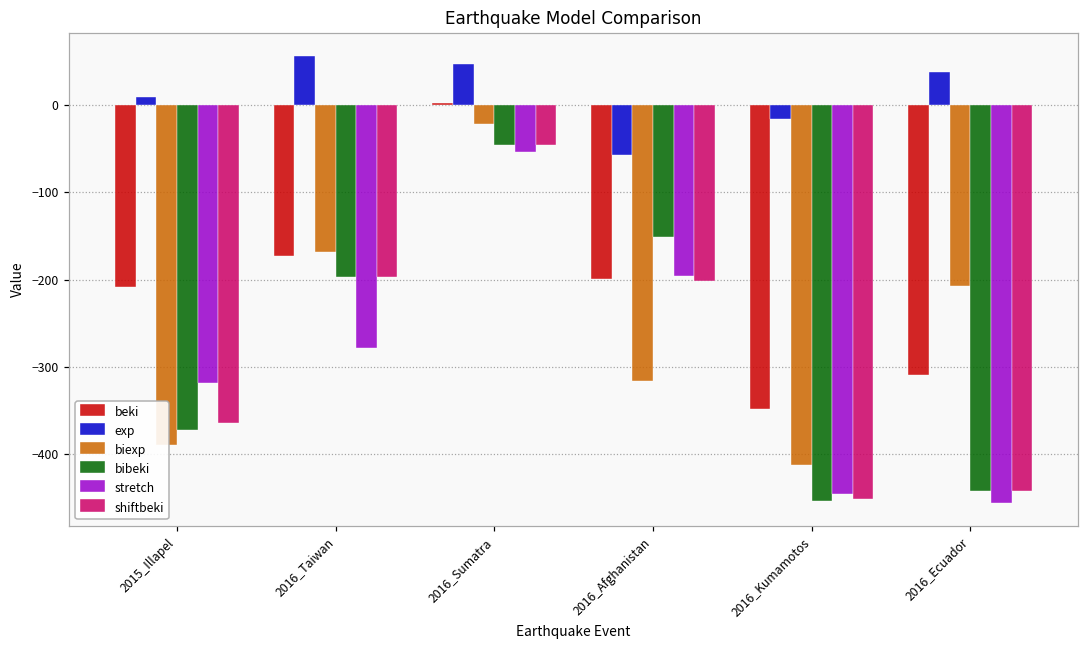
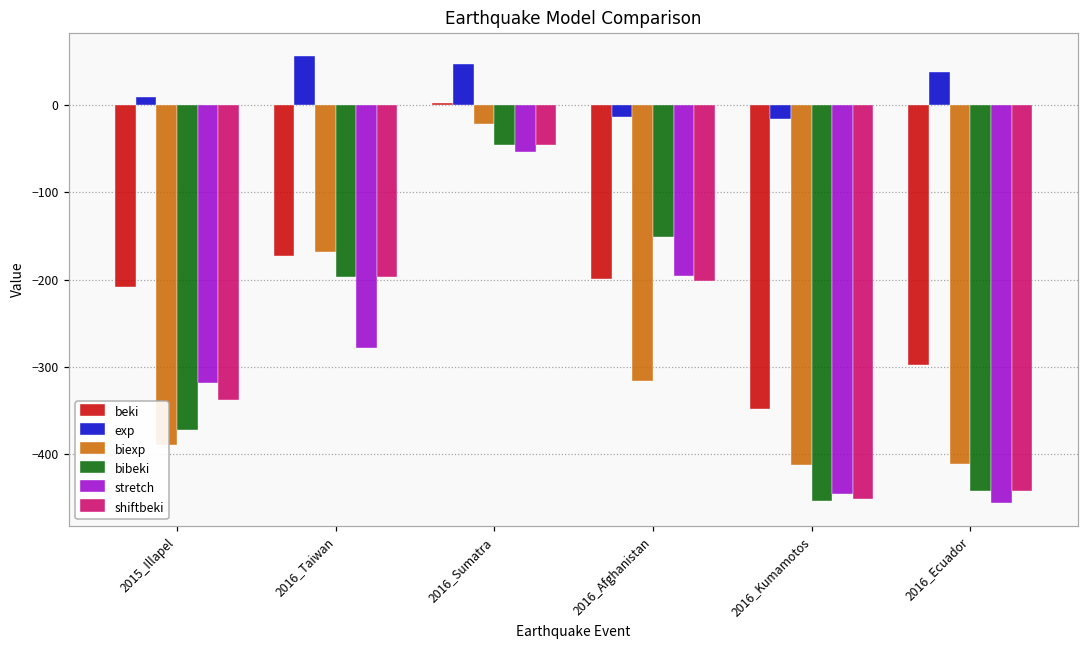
  {
    "beki": {
      "2015_Illapel": -210,
      "2016_Taiwan": -170,
      "2016_Afghanistan": -200,
      "2016_Kumamotos": -350,
-     "2016_Ecuador": -310
+     "2016_Ecuador": -300
    },
    "exp": {
      "2015_Illapel": 10,
      "2016_Taiwan": 60,
      "2016_Sumatra": 50,
-     "2016_Afghanistan": -60,
+     "2016_Afghanistan": -10,
      "2016_Kumamotos": -20,
      "2016_Ecuador": 40
    },
    "biexp": {
      "2016_Taiwan": -170,
      "2016_Sumatra": -20,
      "2016_Afghanistan": -320,
      "2016_Kumamotos": -410,
-     "2016_Ecuador": -210
+     "2016_Ecuador": -410
    },
    "bibeki": {
      "2015_Illapel": -370,
      "2016_Taiwan": -200,
      "2016_Sumatra": -50,
      "2016_Afghanistan": -150,
      "2016_Kumamotos": -450,
      "2016_Ecuador": -440
    },
    "stretch": {
      "2015_Illapel": -320,
      "2016_Taiwan": -280,
      "2016_Sumatra": -50,
      "2016_Afghanistan": -200,
      "2016_Kumamotos": -450,
      "2016_Ecuador": -460
    },
    "shiftbeki": {
-     "2015_Illapel": -360,
+     "2015_Illapel": -340,
      "2016_Taiwan": -200,
      "2016_Sumatra": -50,
      "2016_Afghanistan": -200,
      "2016_Kumamotos": -450,
      "2016_Ecuador": -440
    }
  }
